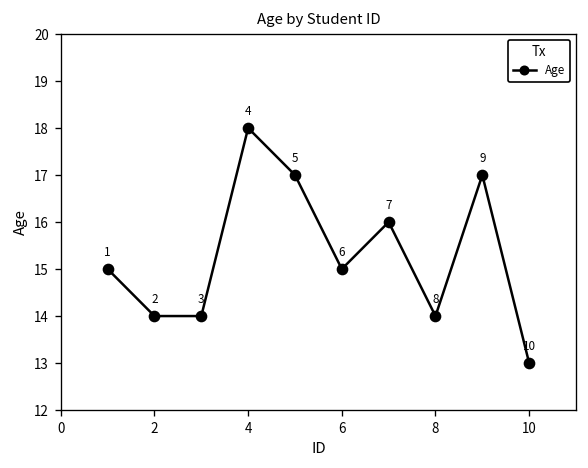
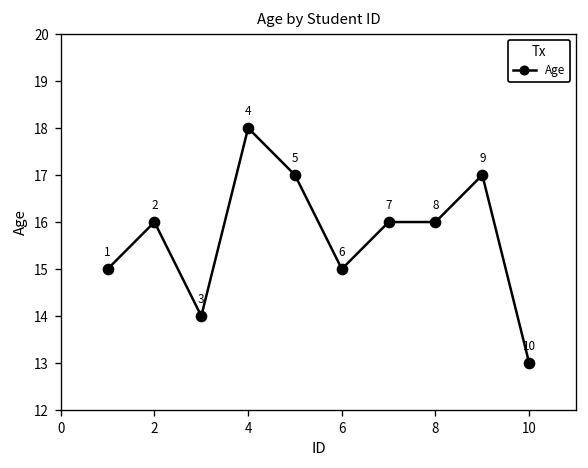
  {
-   "2": 14,
-   "8": 14
+   "2": 16,
+   "8": 16
  }
